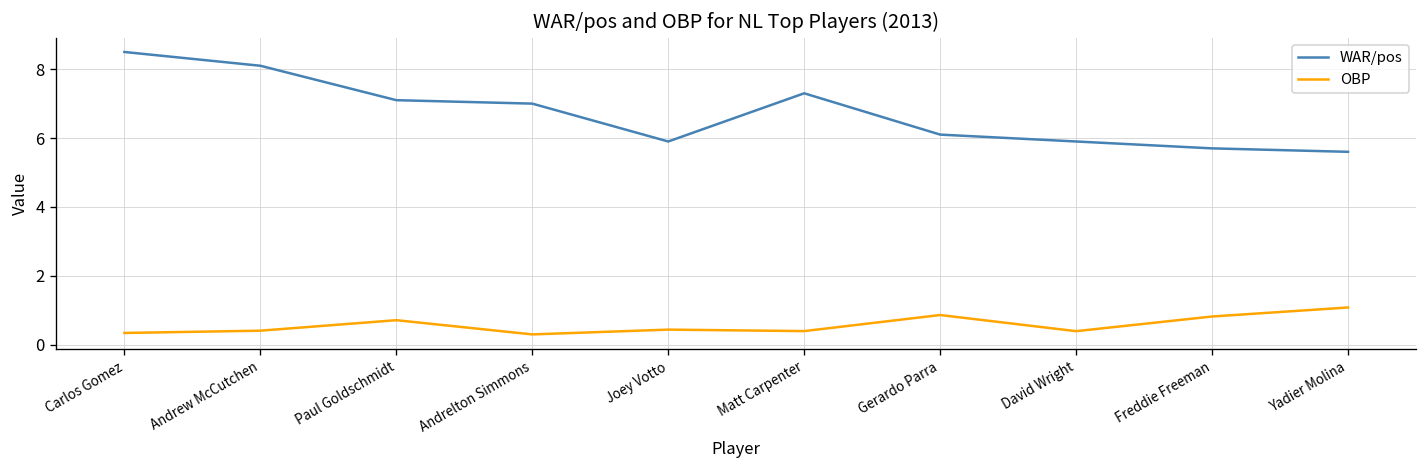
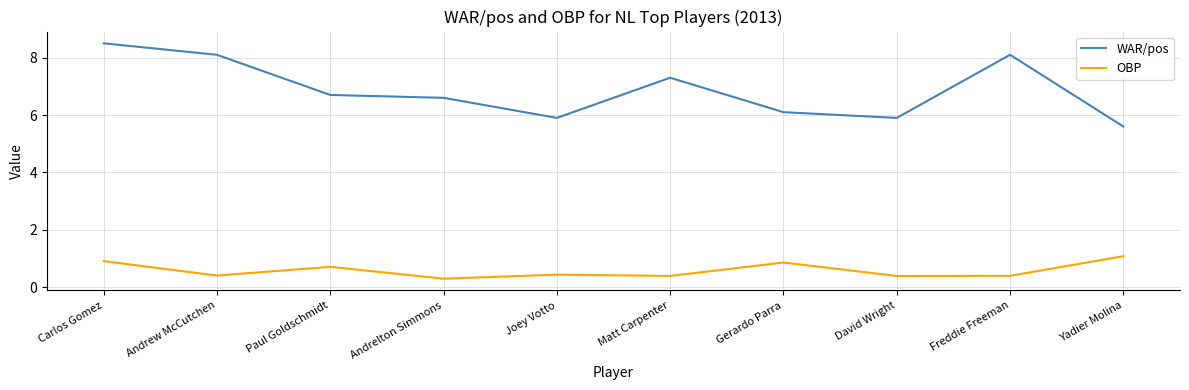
  {
    "WAR/pos": {
      "Carlos Gomez": 8.5,
      "Andrew McCutchen": 8.1,
-     "Paul Goldschmidt": 7.1,
-     "Andrelton Simmons": 7.0,
+     "Paul Goldschmidt": 6.7,
+     "Andrelton Simmons": 6.6,
      "Joey Votto": 5.9,
      "Matt Carpenter": 7.3,
      "Gerardo Parra": 6.1,
      "David Wright": 5.9,
-     "Freddie Freeman": 5.7,
+     "Freddie Freeman": 8.1,
      "Yadier Molina": 5.6
    },
    "OBP": {
-     "Carlos Gomez": 0.3,
+     "Carlos Gomez": 0.9,
      "Andrew McCutchen": 0.4,
      "Paul Goldschmidt": 0.7,
      "Andrelton Simmons": 0.3,
      "Joey Votto": 0.4,
      "Matt Carpenter": 0.4,
      "Gerardo Parra": 0.9,
      "David Wright": 0.4,
-     "Freddie Freeman": 0.8,
+     "Freddie Freeman": 0.4,
      "Yadier Molina": 1.1
    }
  }
